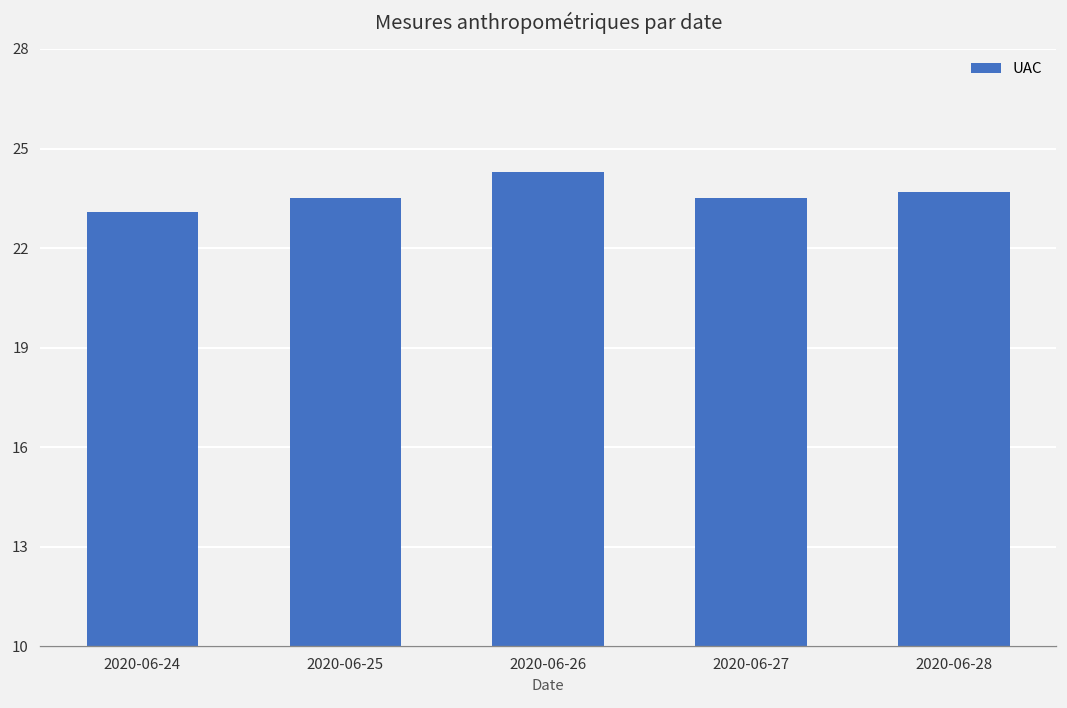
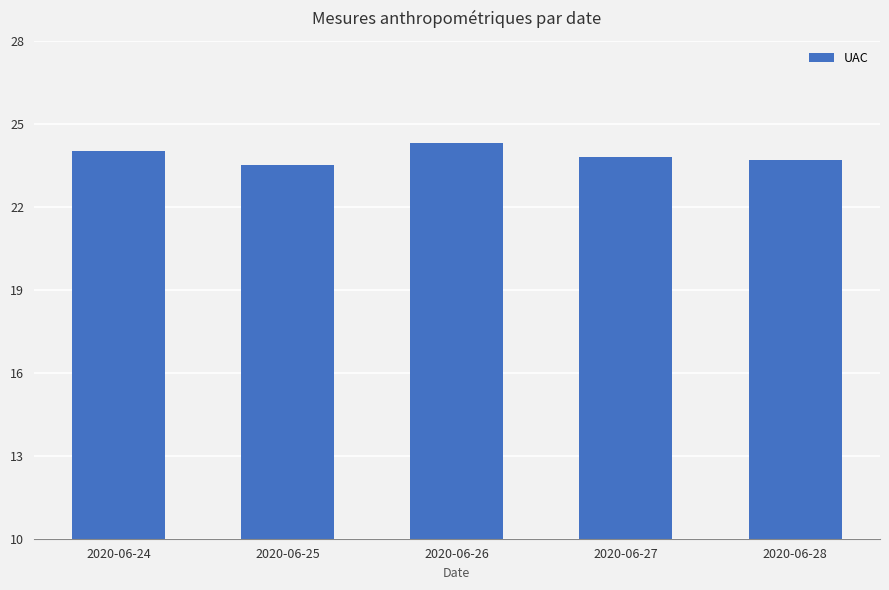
  {
-   "2020-06-24": 23.1,
+   "2020-06-24": 24.0,
    "2020-06-25": 23.5,
    "2020-06-26": 24.3,
-   "2020-06-27": 23.5,
+   "2020-06-27": 23.8,
    "2020-06-28": 23.7
  }
